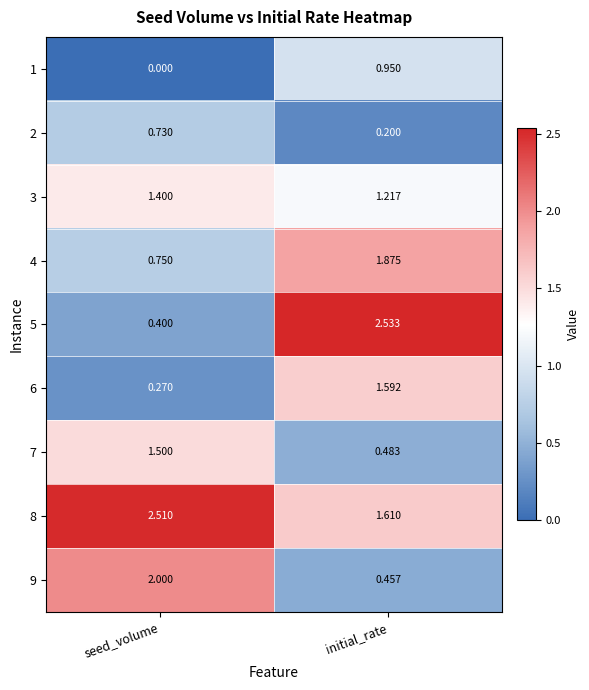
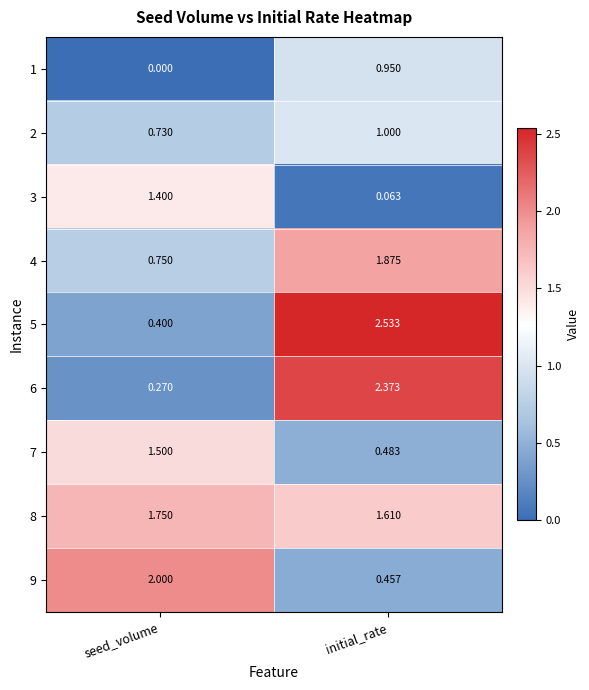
  {
    "1": {
      "seed_volume": 0.000,
      "initial_rate": 0.950
    },
    "2": {
      "seed_volume": 0.730,
-     "initial_rate": 0.200
+     "initial_rate": 1.000
    },
    "3": {
      "seed_volume": 1.400,
-     "initial_rate": 1.217
+     "initial_rate": 0.063
    },
    "4": {
      "seed_volume": 0.750,
      "initial_rate": 1.875
    },
    "5": {
      "seed_volume": 0.400,
      "initial_rate": 2.533
    },
    "6": {
      "seed_volume": 0.270,
-     "initial_rate": 1.592
+     "initial_rate": 2.373
    },
    "7": {
      "seed_volume": 1.500,
      "initial_rate": 0.483
    },
    "8": {
-     "seed_volume": 2.510,
+     "seed_volume": 1.750,
      "initial_rate": 1.610
    },
    "9": {
      "seed_volume": 2.000,
      "initial_rate": 0.457
    }
  }
